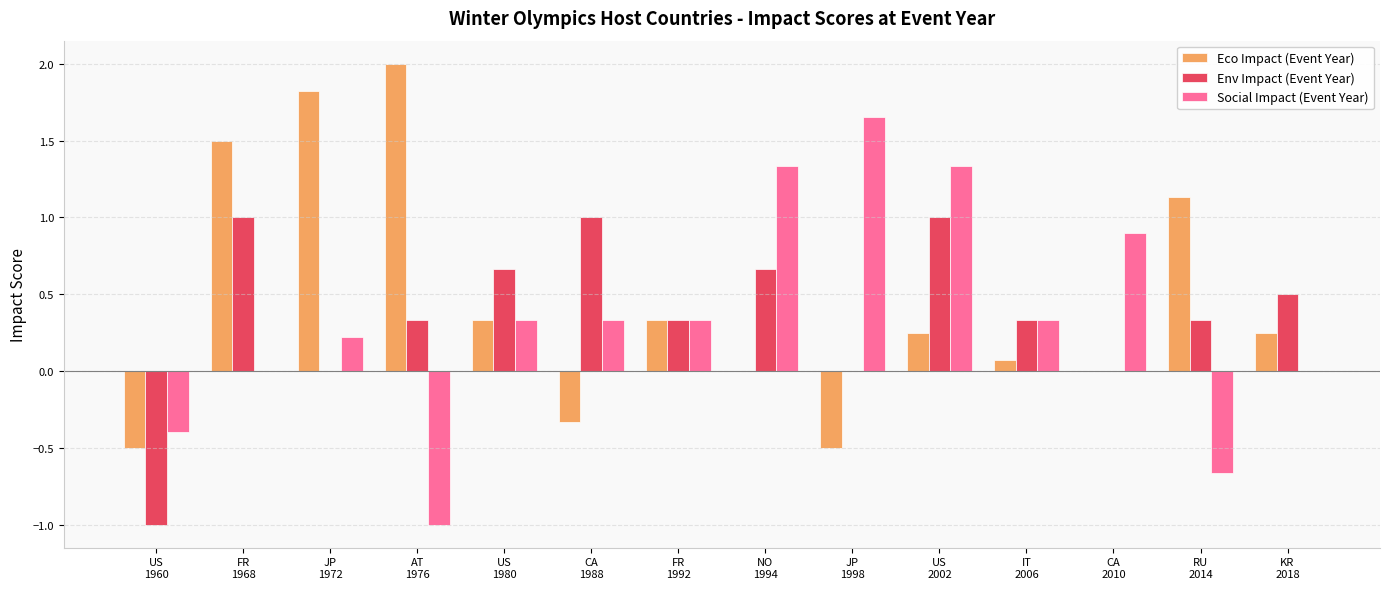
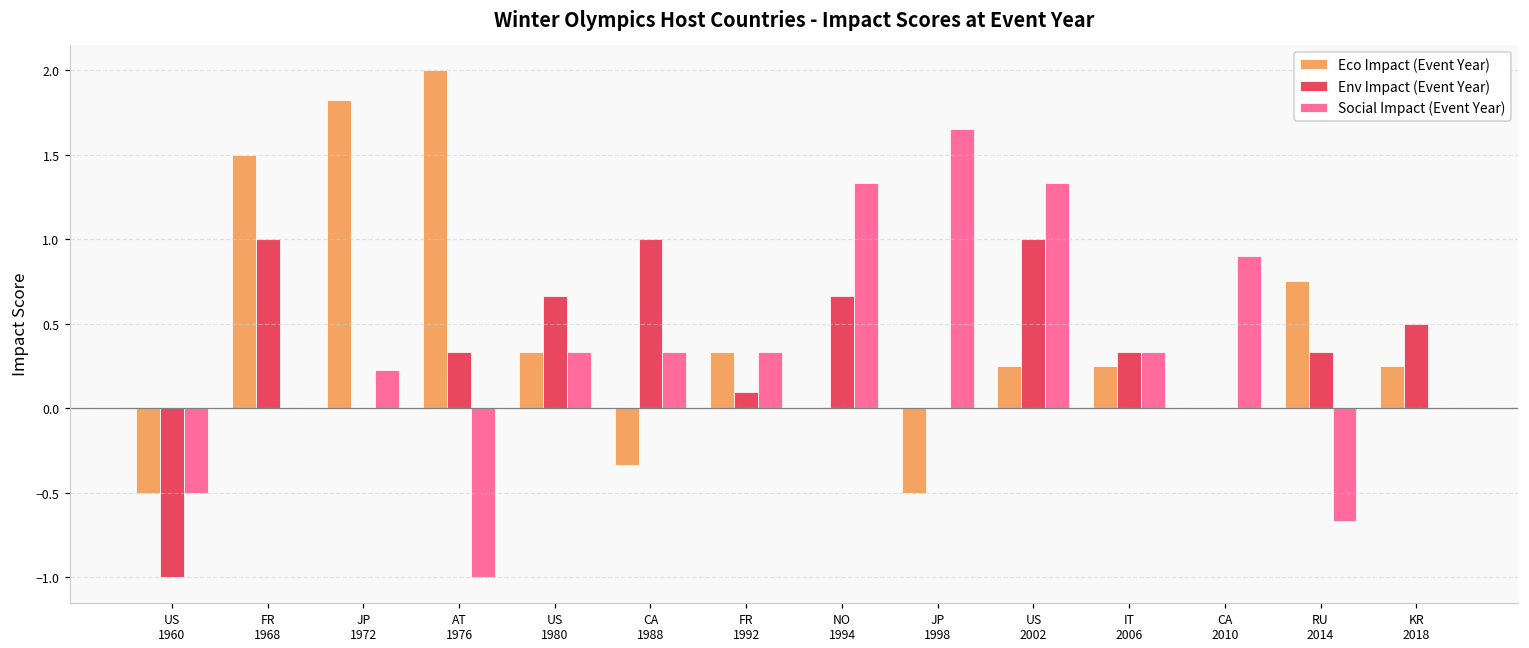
  {
    "Eco Impact (Event Year)": {
      "US 1960": -0.50,
      "FR 1968": 1.50,
      "JP 1972": 1.82,
      "AT 1976": 2.00,
      "US 1980": 0.33,
      "CA 1988": -0.33,
      "FR 1992": 0.33,
      "NO 1994": 0.00,
      "JP 1998": -0.50,
      "US 2002": 0.25,
-     "IT 2006": 0.07,
+     "IT 2006": 0.25,
      "CA 2010": 0.00,
-     "RU 2014": 1.13,
+     "RU 2014": 0.75,
      "KR 2018": 0.25
    },
    "Env Impact (Event Year)": {
      "US 1960": -1.00,
      "FR 1968": 1.00,
      "JP 1972": 0.00,
      "AT 1976": 0.33,
      "US 1980": 0.67,
      "CA 1988": 1.00,
-     "FR 1992": 0.33,
+     "FR 1992": 0.10,
      "NO 1994": 0.67,
      "JP 1998": 0.00,
      "US 2002": 1.00,
      "IT 2006": 0.33,
      "CA 2010": 0.00,
      "RU 2014": 0.33,
      "KR 2018": 0.50
    },
    "Social Impact (Event Year)": {
-     "US 1960": -0.4,
+     "US 1960": -0.5,
      "FR 1968": 0.0,
      "JP 1972": 0.22,
      "AT 1976": -1.0,
      "US 1980": 0.33,
      "CA 1988": 0.33,
      "FR 1992": 0.33,
      "NO 1994": 1.33,
      "JP 1998": 1.65,
      "US 2002": 1.33,
      "IT 2006": 0.33,
      "CA 2010": 0.9,
      "RU 2014": -0.67,
      "KR 2018": 0.0
    }
  }
